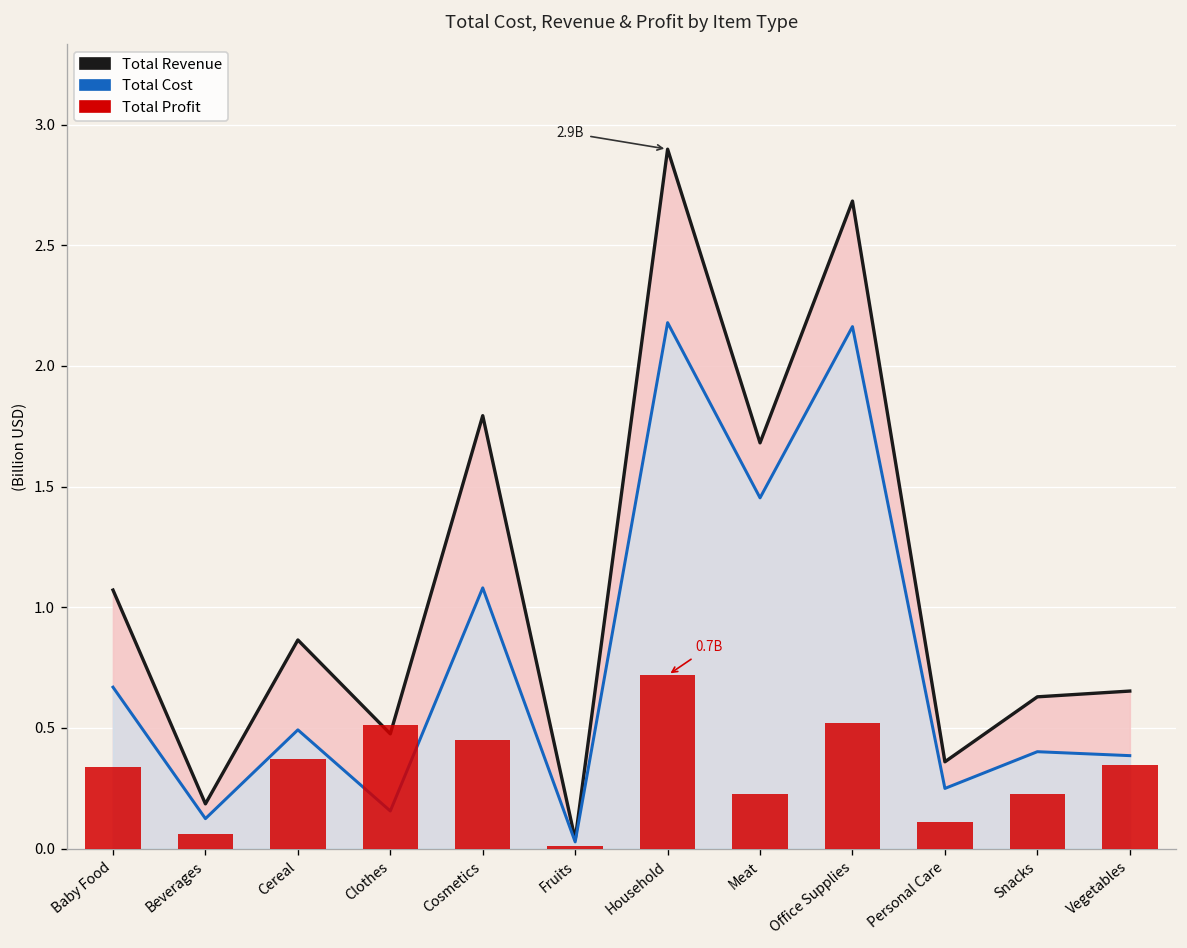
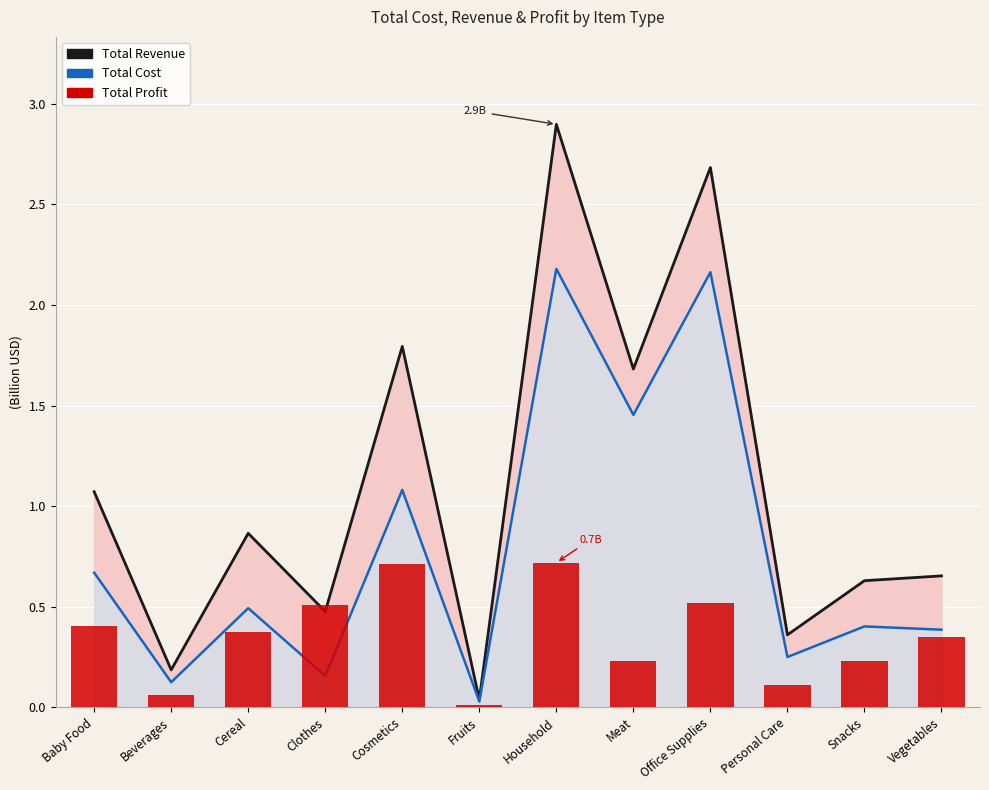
  {
    "Total Profit": {
-     "Baby Food": 0.34,
+     "Baby Food": 0.40,
      "Beverages": 0.06,
      "Cereal": 0.37,
      "Clothes": 0.51,
-     "Cosmetics": 0.45,
+     "Cosmetics": 0.71,
      "Meat": 0.23,
      "Office Supplies": 0.52,
      "Personal Care": 0.11,
      "Snacks": 0.23,
      "Vegetables": 0.35
    }
  }
